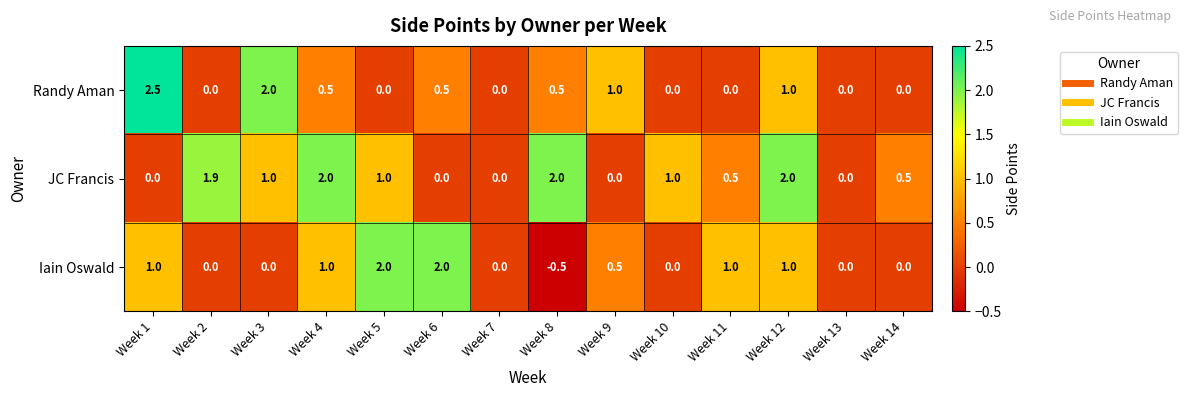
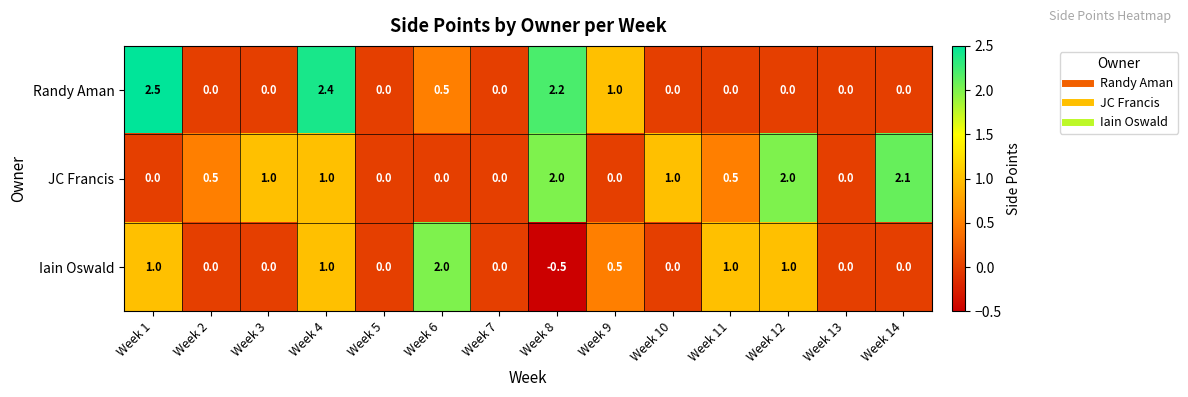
  {
    "Randy Aman": {
      "Week 1": 2.5,
      "Week 2": 0.0,
-     "Week 3": 2.0,
-     "Week 4": 0.5,
+     "Week 3": 0.0,
+     "Week 4": 2.4,
      "Week 5": 0.0,
      "Week 6": 0.5,
      "Week 7": 0.0,
-     "Week 8": 0.5,
+     "Week 8": 2.2,
      "Week 9": 1.0,
      "Week 10": 0.0,
      "Week 11": 0.0,
-     "Week 12": 1.0,
+     "Week 12": 0.0,
      "Week 13": 0.0,
      "Week 14": 0.0
    },
    "JC Francis": {
      "Week 1": 0.0,
-     "Week 2": 1.9,
+     "Week 2": 0.5,
      "Week 3": 1.0,
-     "Week 4": 2.0,
-     "Week 5": 1.0,
+     "Week 4": 1.0,
+     "Week 5": 0.0,
      "Week 6": 0.0,
      "Week 7": 0.0,
      "Week 8": 2.0,
      "Week 9": 0.0,
      "Week 10": 1.0,
      "Week 11": 0.5,
      "Week 12": 2.0,
      "Week 13": 0.0,
-     "Week 14": 0.5
+     "Week 14": 2.1
    },
    "Iain Oswald": {
      "Week 1": 1.0,
      "Week 2": 0.0,
      "Week 3": 0.0,
      "Week 4": 1.0,
-     "Week 5": 2.0,
+     "Week 5": 0.0,
      "Week 6": 2.0,
      "Week 7": 0.0,
      "Week 8": -0.5,
      "Week 9": 0.5,
      "Week 10": 0.0,
      "Week 11": 1.0,
      "Week 12": 1.0,
      "Week 13": 0.0,
      "Week 14": 0.0
    }
  }
